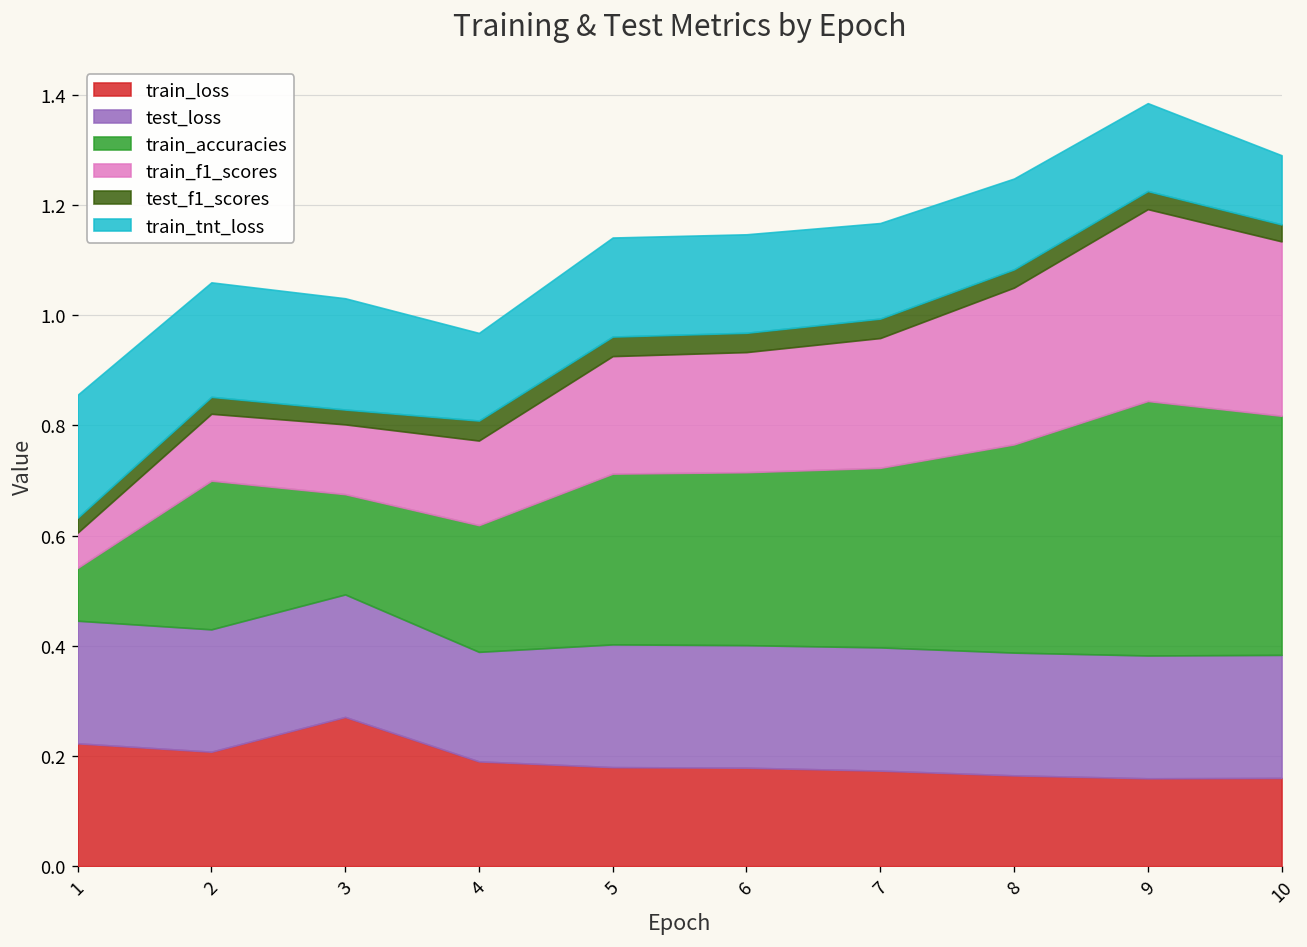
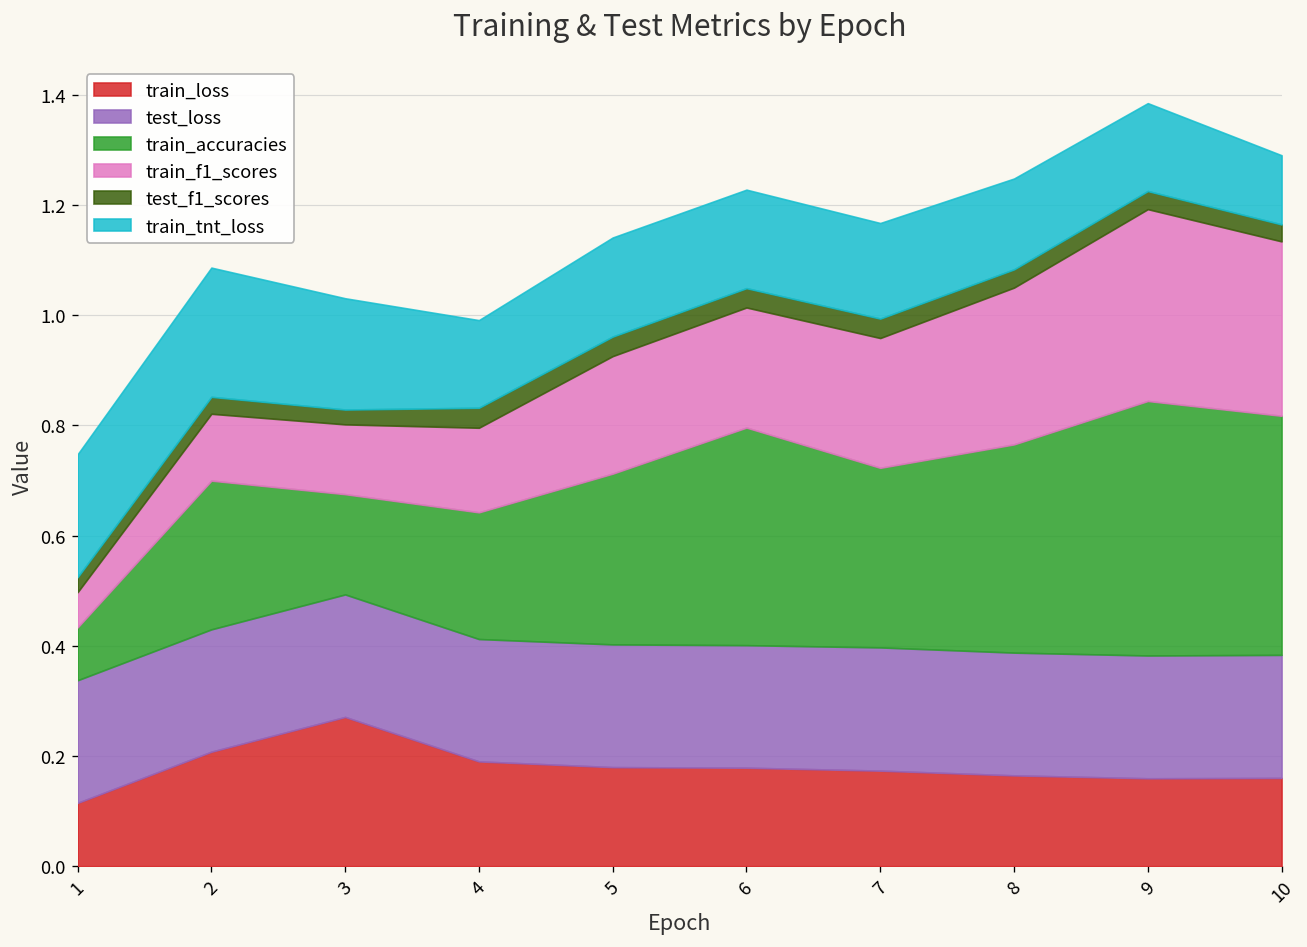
  {
    "train_loss": {
-     "1": 0.22,
+     "1": 0.12,
      "2": 0.21,
      "3": 0.27,
      "4": 0.19,
      "5": 0.18,
      "6": 0.18,
      "7": 0.17,
      "8": 0.16,
      "9": 0.16,
      "10": 0.16
    },
    "test_loss": {
      "1": 0.22,
      "2": 0.22,
      "3": 0.22,
-     "4": 0.20,
+     "4": 0.22,
      "5": 0.22,
      "6": 0.22,
      "7": 0.22,
      "8": 0.22,
      "9": 0.22,
      "10": 0.22
    },
    "train_accuracies": {
      "1": 0.10,
      "2": 0.27,
      "3": 0.18,
      "4": 0.23,
      "5": 0.31,
-     "6": 0.31,
+     "6": 0.40,
      "7": 0.33,
      "8": 0.38,
      "9": 0.46,
      "10": 0.43
    },
    "train_f1_scores": {
      "1": 0.06,
      "2": 0.12,
      "3": 0.13,
      "4": 0.15,
      "5": 0.21,
      "6": 0.22,
      "7": 0.24,
      "8": 0.28,
      "9": 0.35,
      "10": 0.32
    },
    "test_f1_scores": {
      "1": 0.03,
      "2": 0.03,
      "3": 0.03,
      "4": 0.04,
      "5": 0.04,
      "6": 0.04,
      "7": 0.04,
      "8": 0.03,
      "9": 0.03,
      "10": 0.03
    },
    "train_tnt_loss": {
      "1": 0.22,
-     "2": 0.21,
+     "2": 0.23,
      "3": 0.20,
      "4": 0.16,
      "5": 0.18,
      "6": 0.18,
      "7": 0.17,
      "8": 0.16,
      "9": 0.16,
      "10": 0.13
    }
  }
